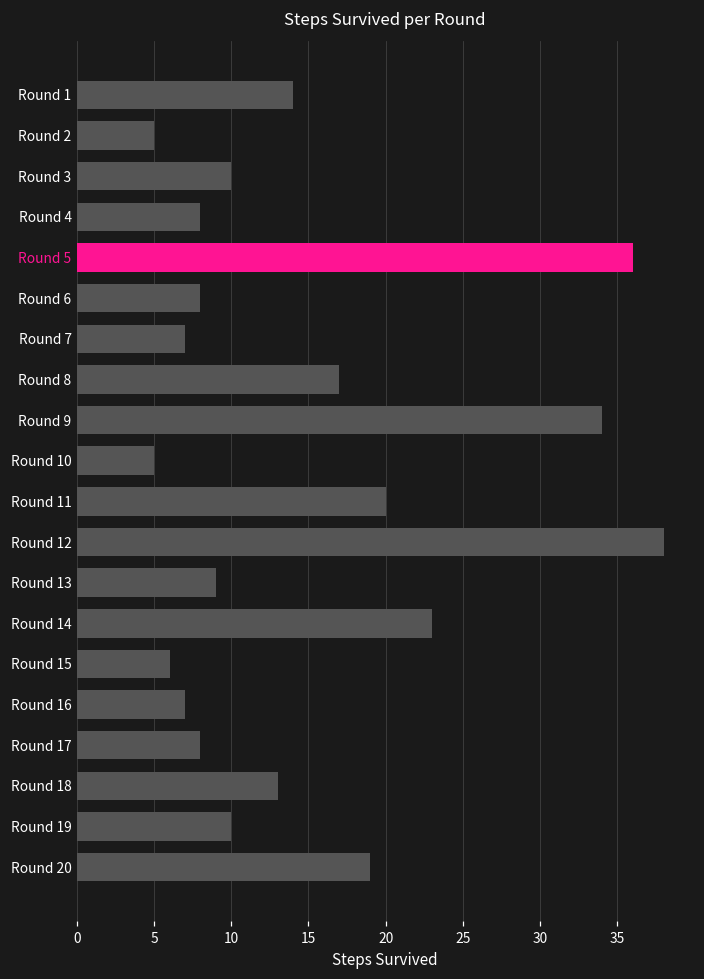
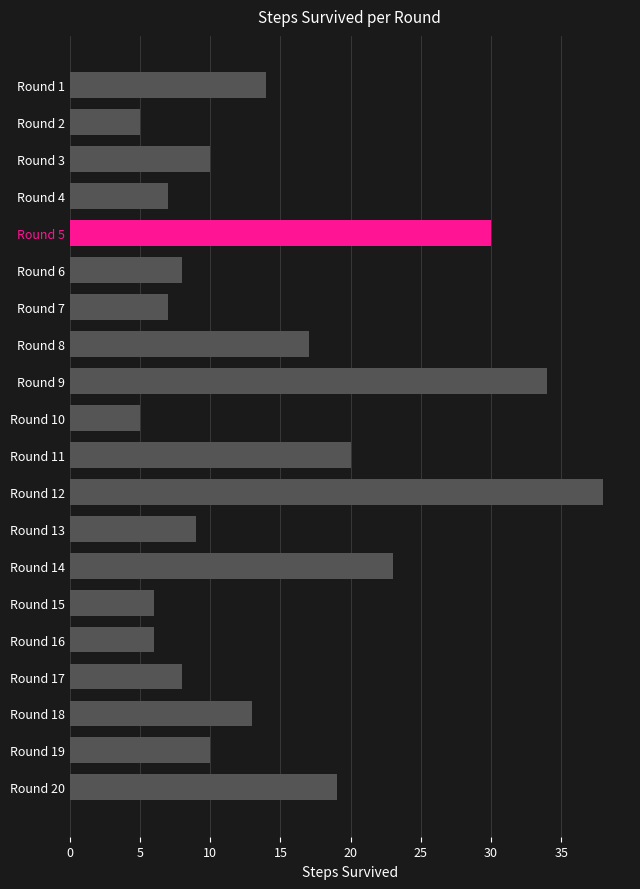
  {
    "Round 1": 14,
    "Round 2": 5,
    "Round 3": 10,
-   "Round 4": 8,
-   "Round 5": 36,
+   "Round 4": 7,
+   "Round 5": 30,
    "Round 6": 8,
    "Round 7": 7,
    "Round 8": 17,
    "Round 9": 34,
    "Round 10": 5,
    "Round 11": 20,
    "Round 12": 38,
    "Round 13": 9,
    "Round 14": 23,
    "Round 15": 6,
-   "Round 16": 7,
+   "Round 16": 6,
    "Round 17": 8,
    "Round 18": 13,
    "Round 19": 10,
    "Round 20": 19
  }
